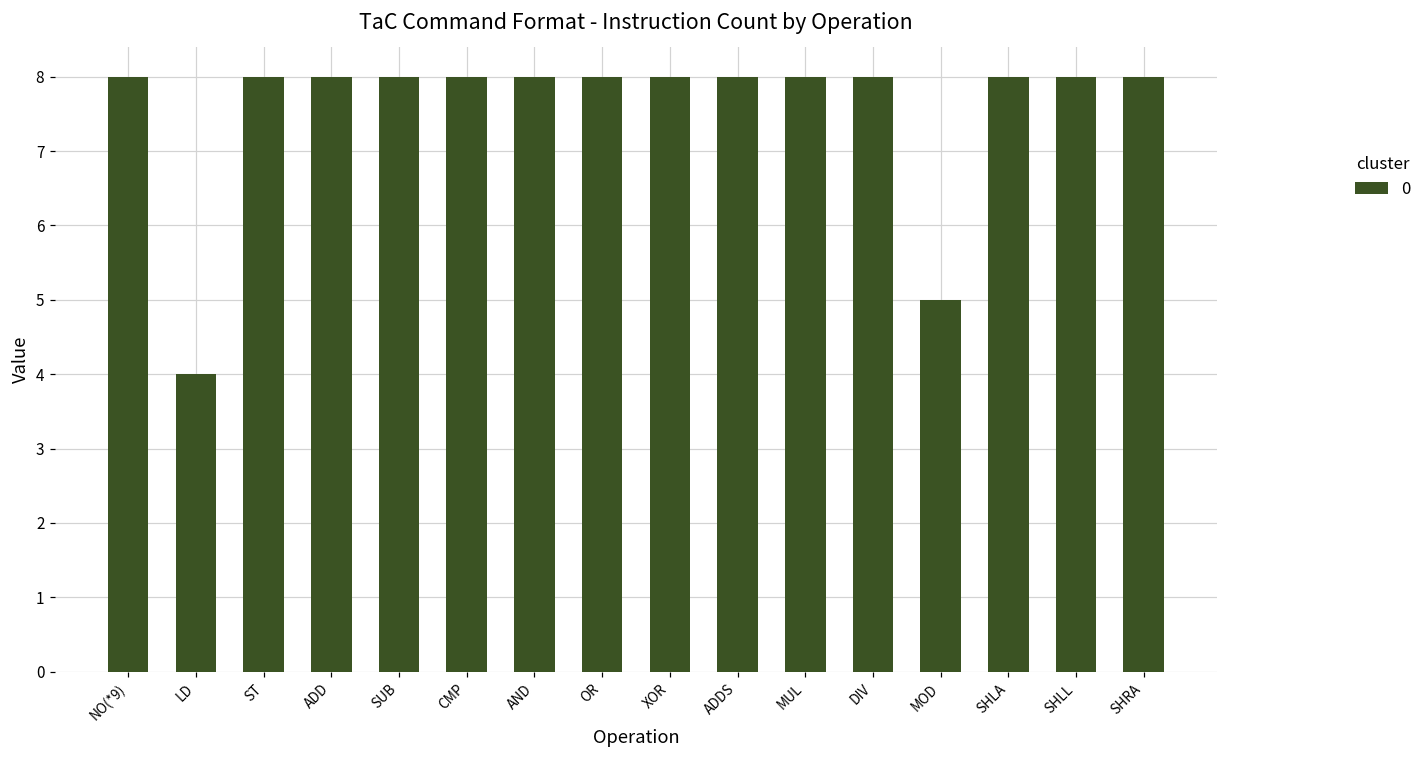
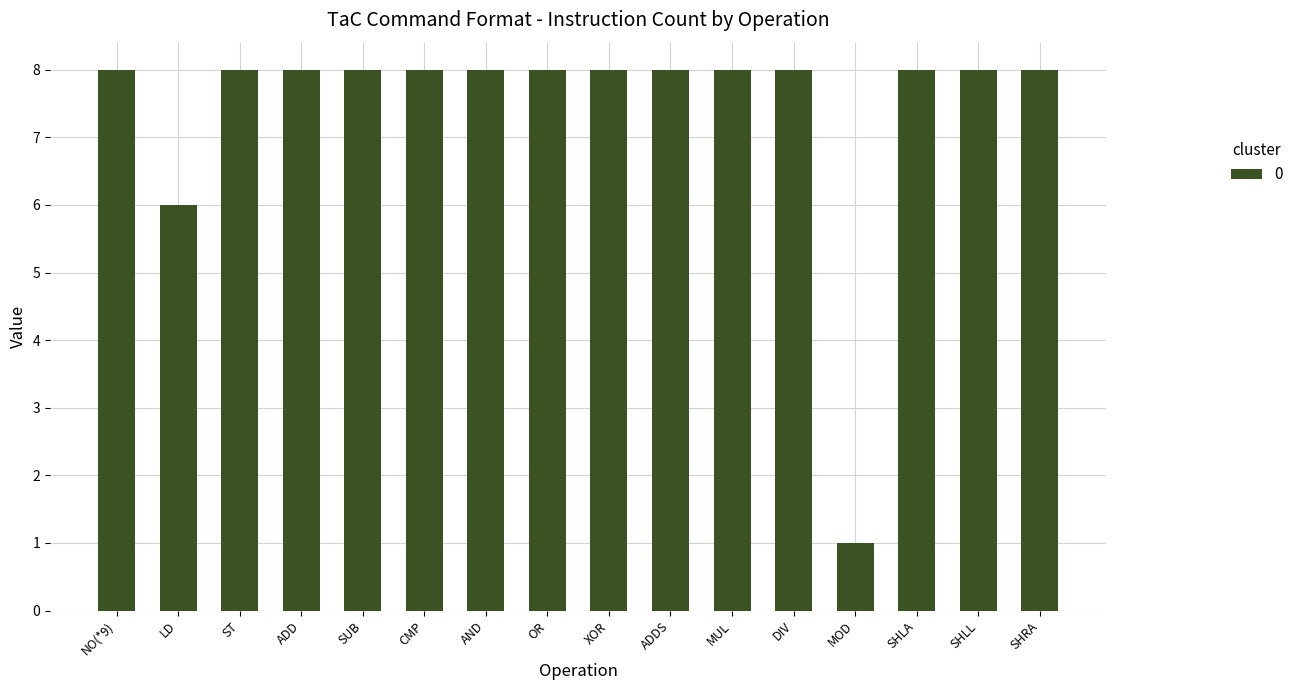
  {
    "NO(*9)": 8,
-   "LD": 4,
+   "LD": 6,
    "ST": 8,
    "ADD": 8,
    "SUB": 8,
    "CMP": 8,
    "AND": 8,
    "OR": 8,
    "XOR": 8,
    "ADDS": 8,
    "MUL": 8,
    "DIV": 8,
-   "MOD": 5,
+   "MOD": 1,
    "SHLA": 8,
    "SHLL": 8,
    "SHRA": 8
  }
